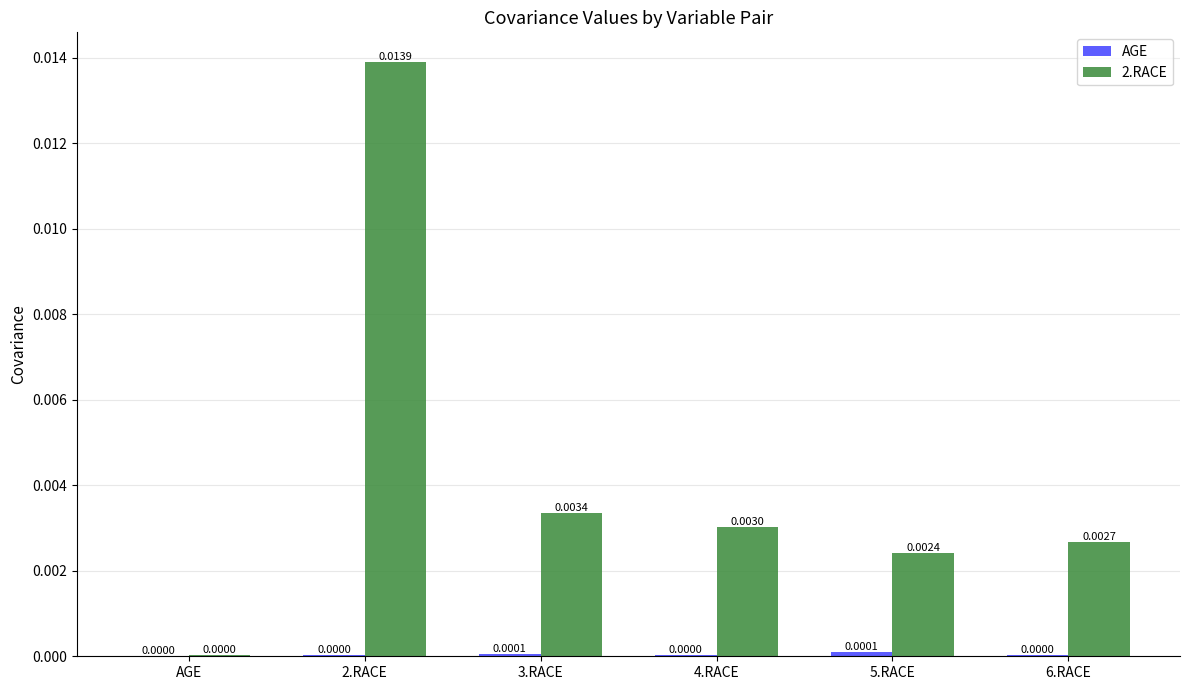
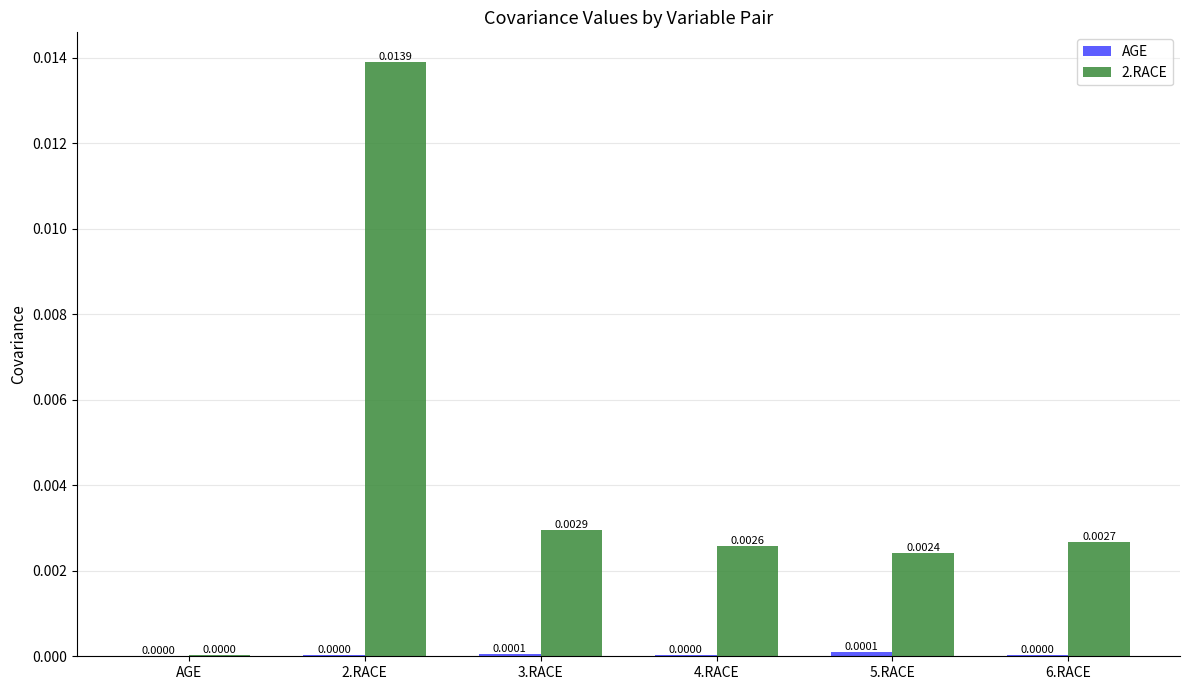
  {
    "AGE": {
      "AGE": 0.0000,
      "2.RACE": 0.0000,
      "3.RACE": 0.0001,
      "4.RACE": 0.0000,
      "5.RACE": 0.0001,
      "6.RACE": 0.0000
    },
    "2.RACE": {
      "AGE": 0.0000,
      "2.RACE": 0.0139,
-     "3.RACE": 0.0034,
-     "4.RACE": 0.0030,
+     "3.RACE": 0.0029,
+     "4.RACE": 0.0026,
      "5.RACE": 0.0024,
      "6.RACE": 0.0027
    }
  }
